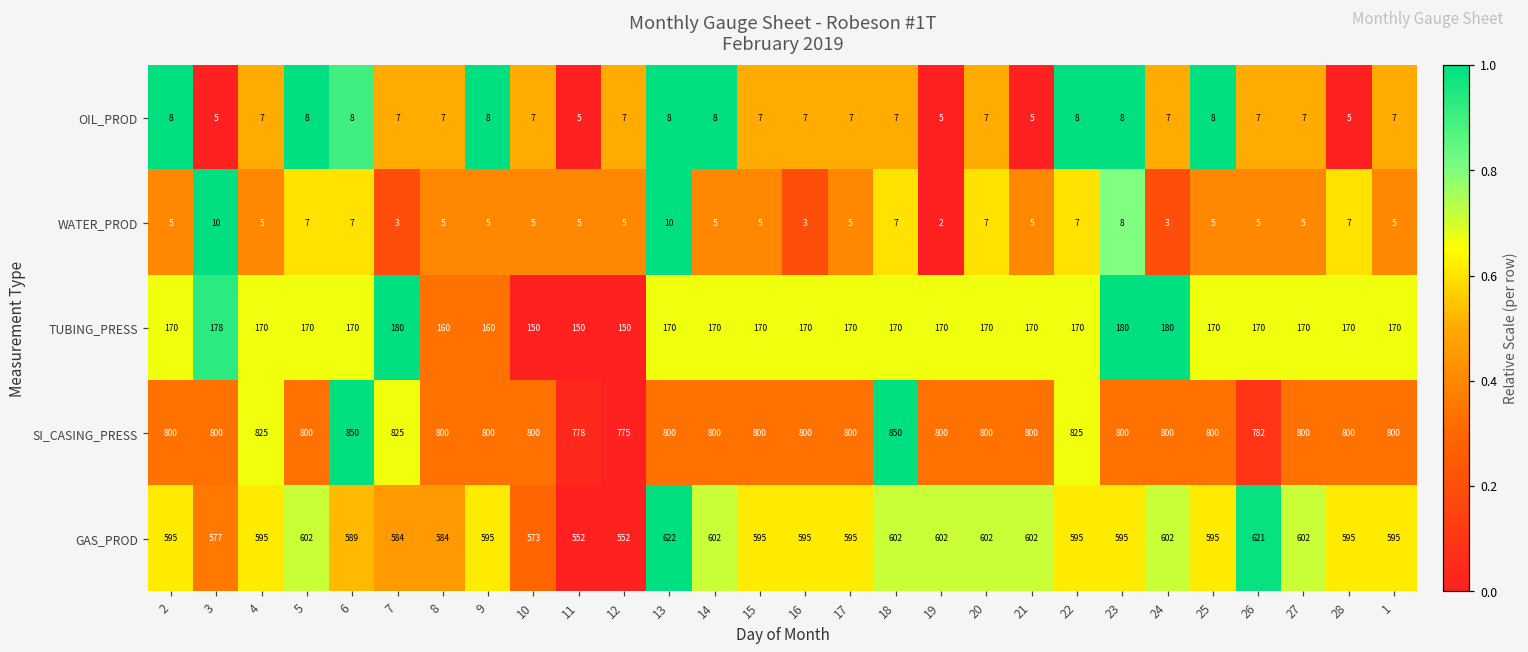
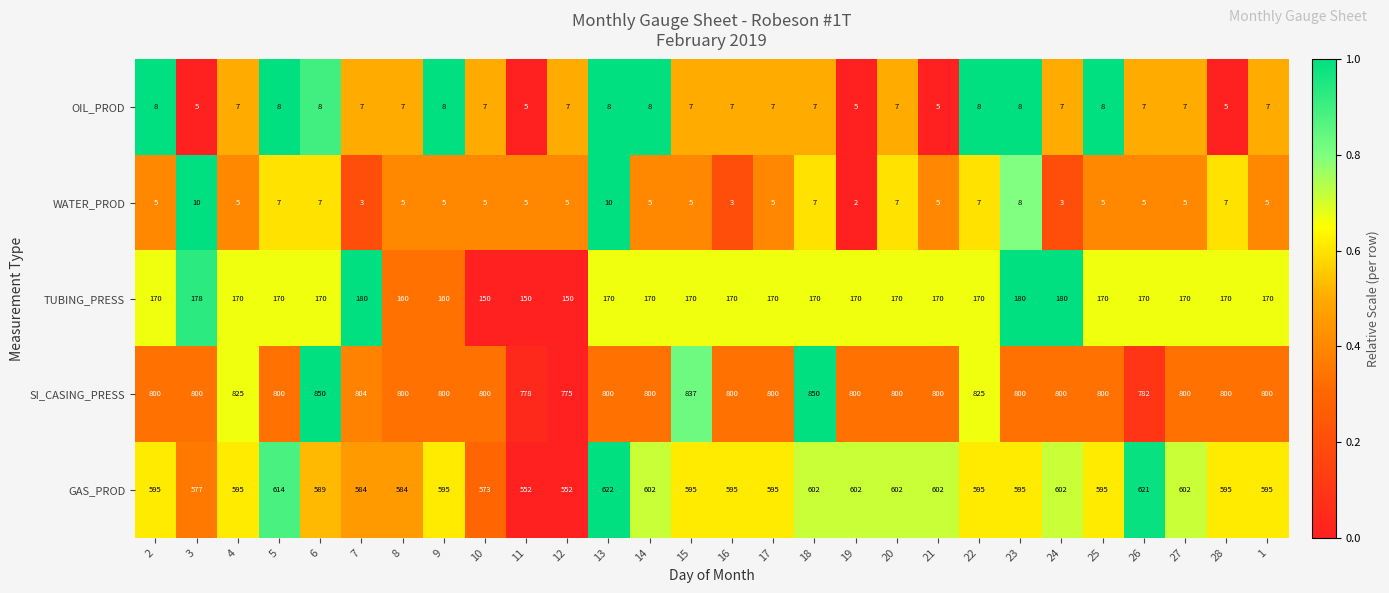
  {
    "OIL_PROD": {
      "2": 8,
      "3": 5,
      "4": 7,
      "5": 8,
      "6": 8,
      "7": 7,
      "8": 7,
      "9": 8,
      "10": 7,
      "11": 5,
      "12": 7,
      "13": 8,
      "14": 8,
      "15": 7,
      "16": 7,
      "17": 7,
      "18": 7,
      "19": 5,
      "20": 7,
      "21": 5,
      "22": 8,
      "23": 8,
      "24": 7,
      "25": 8,
      "26": 7,
      "27": 7,
      "28": 5,
      "1": 7
    },
    "WATER_PROD": {
      "2": 5,
      "3": 10,
      "4": 5,
      "5": 7,
      "6": 7,
      "7": 3,
      "8": 5,
      "9": 5,
      "10": 5,
      "11": 5,
      "12": 5,
      "13": 10,
      "14": 5,
      "15": 5,
      "16": 3,
      "17": 5,
      "18": 7,
      "19": 2,
      "20": 7,
      "21": 5,
      "22": 7,
      "23": 8,
      "24": 3,
      "25": 5,
      "26": 5,
      "27": 5,
      "28": 7,
      "1": 5
    },
    "TUBING_PRESS": {
      "2": 170,
      "3": 178,
      "4": 170,
      "5": 170,
      "6": 170,
      "7": 180,
      "8": 160,
      "9": 160,
      "10": 150,
      "11": 150,
      "12": 150,
      "13": 170,
      "14": 170,
      "15": 170,
      "16": 170,
      "17": 170,
      "18": 170,
      "19": 170,
      "20": 170,
      "21": 170,
      "22": 170,
      "23": 180,
      "24": 180,
      "25": 170,
      "26": 170,
      "27": 170,
      "28": 170,
      "1": 170
    },
    "SI_CASING_PRESS": {
      "2": 800,
      "3": 800,
      "4": 825,
      "5": 800,
      "6": 850,
-     "7": 825,
+     "7": 804,
      "8": 800,
      "9": 800,
      "10": 800,
      "11": 778,
      "12": 775,
      "13": 800,
      "14": 800,
-     "15": 800,
+     "15": 837,
      "16": 800,
      "17": 800,
      "18": 850,
      "19": 800,
      "20": 800,
      "21": 800,
      "22": 825,
      "23": 800,
      "24": 800,
      "25": 800,
      "26": 782,
      "27": 800,
      "28": 800,
      "1": 800
    },
    "GAS_PROD": {
      "2": 595,
      "3": 577,
      "4": 595,
-     "5": 602,
+     "5": 614,
      "6": 589,
      "7": 584,
      "8": 584,
      "9": 595,
      "10": 573,
      "11": 552,
      "12": 552,
      "13": 622,
      "14": 602,
      "15": 595,
      "16": 595,
      "17": 595,
      "18": 602,
      "19": 602,
      "20": 602,
      "21": 602,
      "22": 595,
      "23": 595,
      "24": 602,
      "25": 595,
      "26": 621,
      "27": 602,
      "28": 595,
      "1": 595
    }
  }
